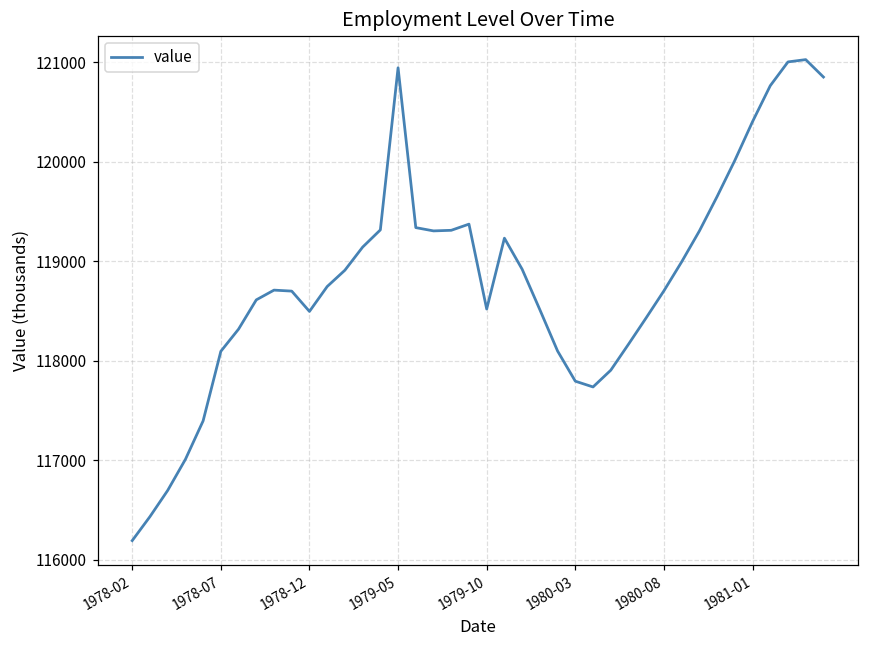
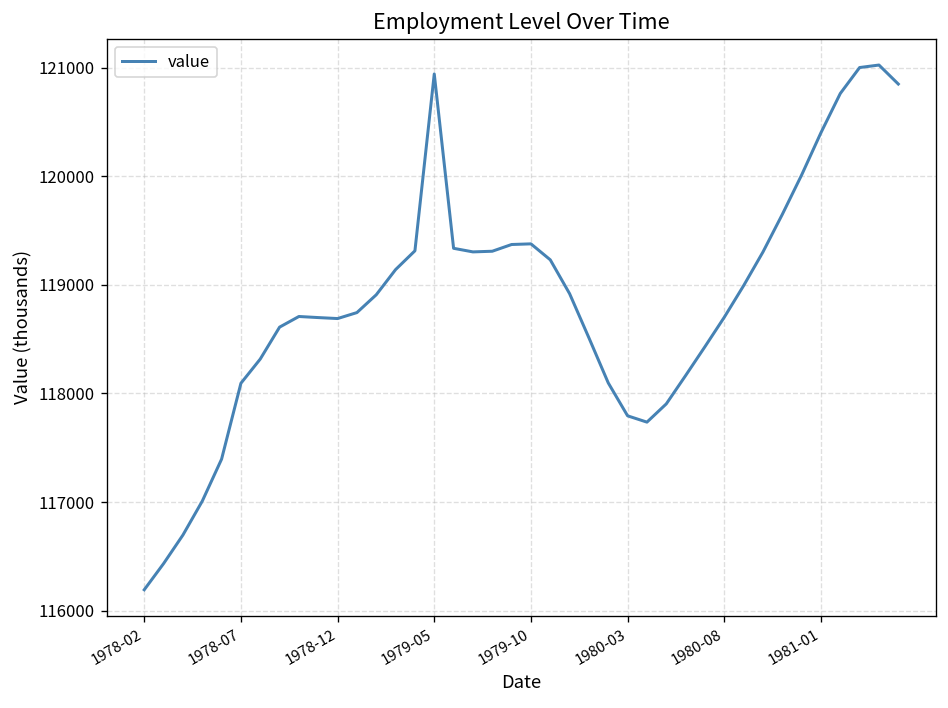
  {
    "1978-02": 116200,
    "1978-07": 118100,
-   "1978-12": 118500,
+   "1978-12": 118700,
    "1979-05": 120900,
-   "1979-10": 118500,
+   "1979-10": 119400,
    "1980-03": 117800,
    "1980-08": 118700,
    "1981-01": 120400
  }
